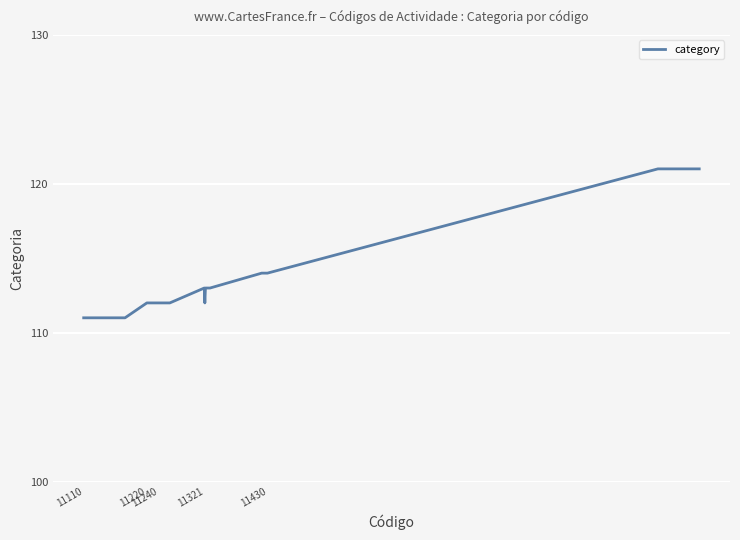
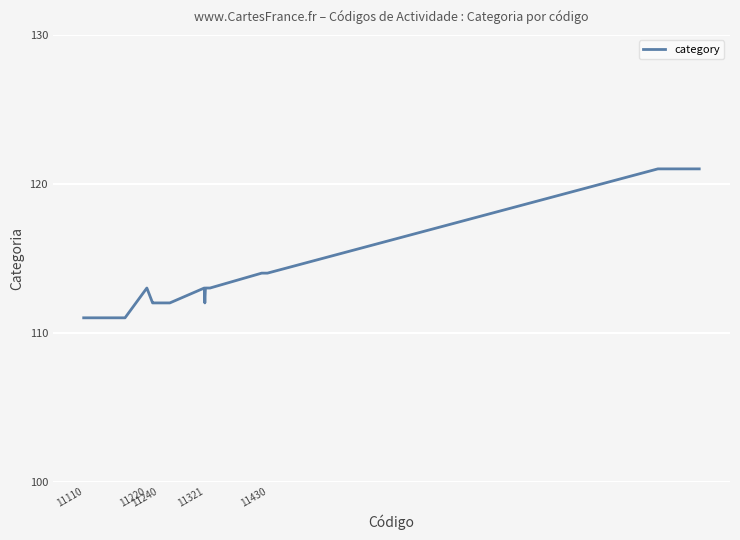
  {
    "11110": 111,
-   "11220": 112,
+   "11220": 113,
    "11240": 112,
    "11321": 112,
    "11430": 114
  }
